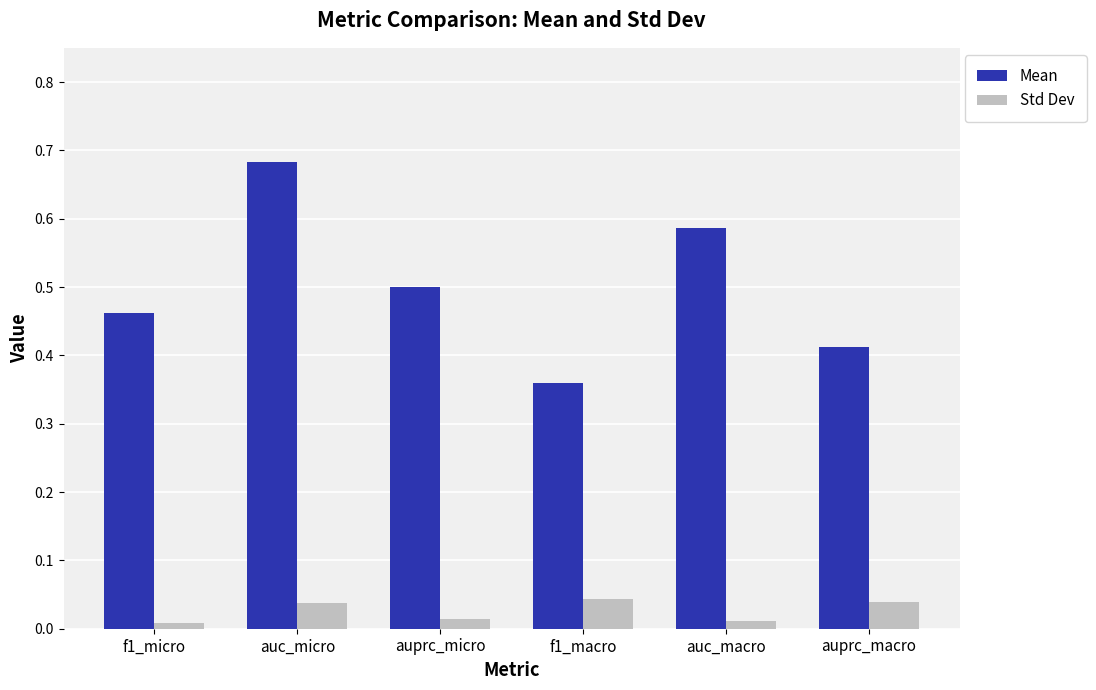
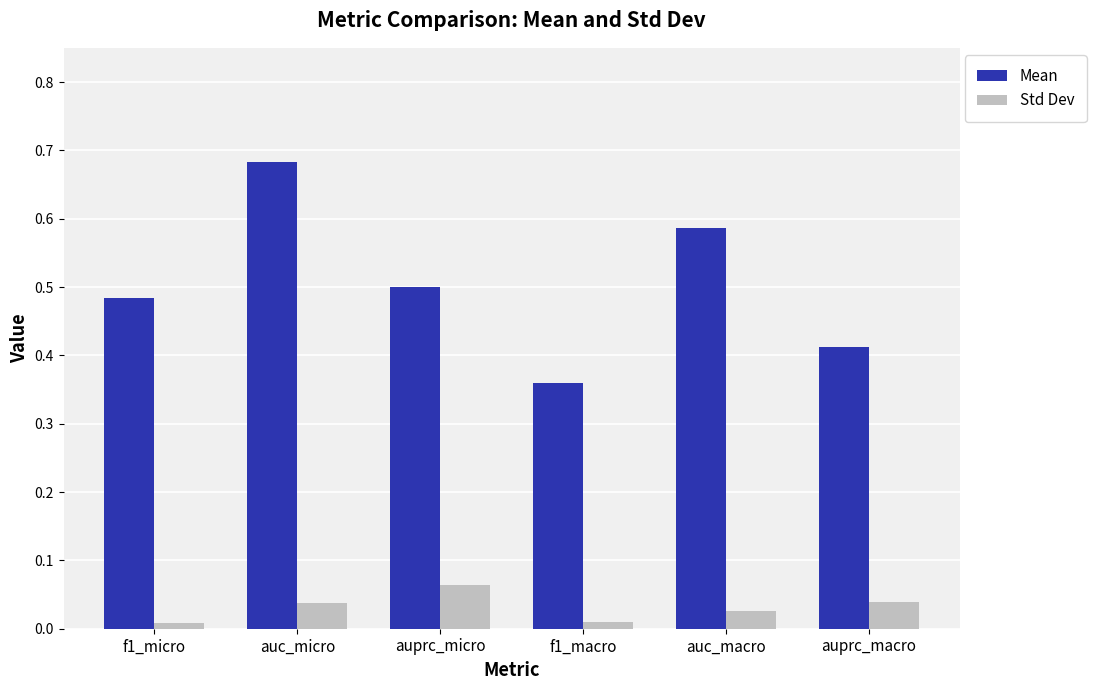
  {
    "Mean": {
-     "f1_micro": 0.46,
+     "f1_micro": 0.48,
      "auc_micro": 0.68,
      "auprc_micro": 0.50,
      "f1_macro": 0.36,
      "auc_macro": 0.59,
      "auprc_macro": 0.41
    },
    "Std Dev": {
      "f1_micro": 0.01,
      "auc_micro": 0.04,
-     "auprc_micro": 0.01,
-     "f1_macro": 0.04,
-     "auc_macro": 0.01,
+     "auprc_micro": 0.06,
+     "f1_macro": 0.01,
+     "auc_macro": 0.03,
      "auprc_macro": 0.04
    }
  }
